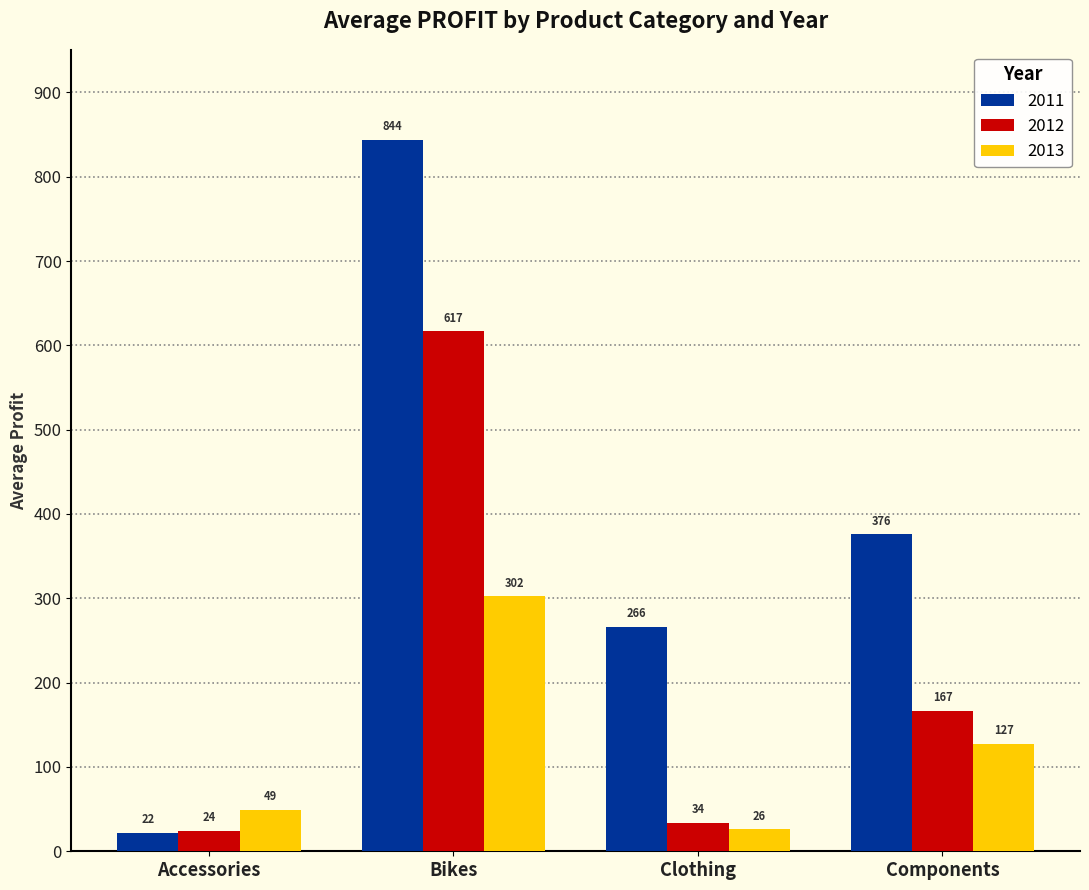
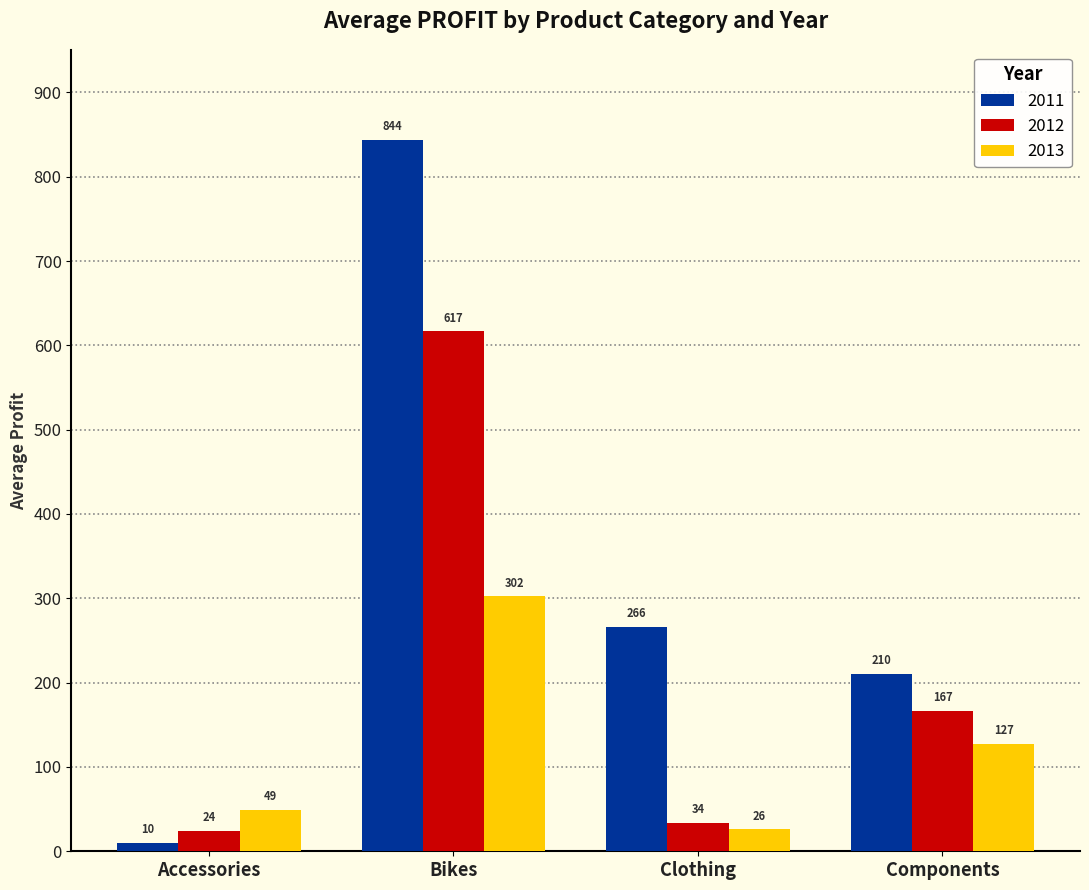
  {
    "2011": {
-     "Accessories": 22,
+     "Accessories": 10,
      "Bikes": 844,
      "Clothing": 266,
-     "Components": 376
+     "Components": 210
    },
    "2012": {
      "Accessories": 24,
      "Bikes": 617,
      "Clothing": 34,
      "Components": 167
    },
    "2013": {
      "Accessories": 49,
      "Bikes": 302,
      "Clothing": 26,
      "Components": 127
    }
  }
